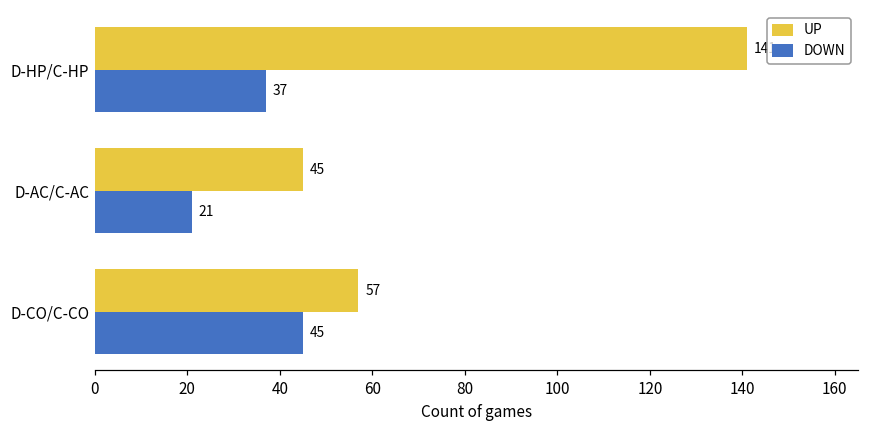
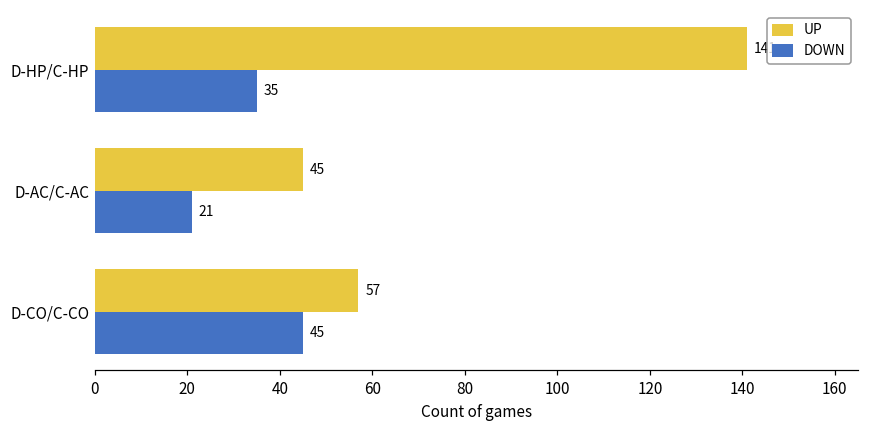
  {
    "UP": {
      "D-AC/C-AC": 45,
      "D-CO/C-CO": 57
    },
    "DOWN": {
-     "D-HP/C-HP": 37,
+     "D-HP/C-HP": 35,
      "D-AC/C-AC": 21,
      "D-CO/C-CO": 45
    }
  }
